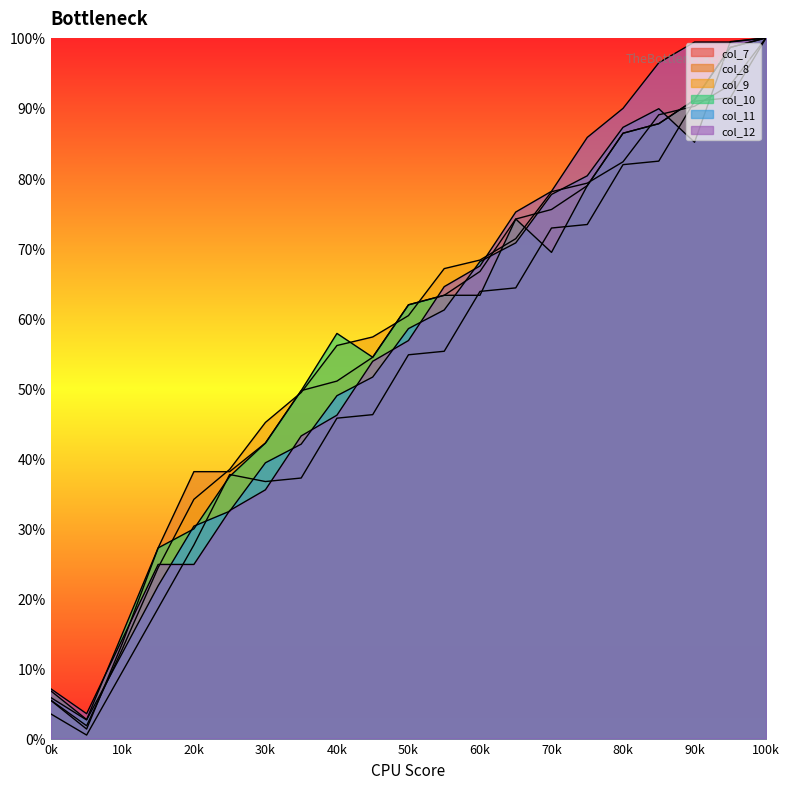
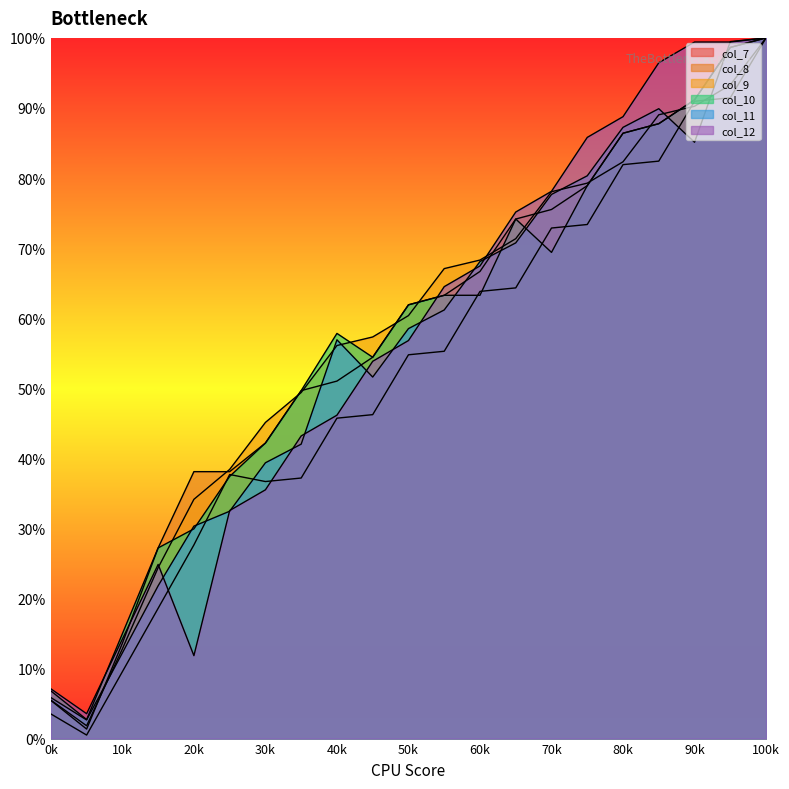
  {
    "col_10": {
      "10k": "15%",
      "20k": "30%",
      "40k": "58%",
      "60k": "63%",
      "70k": "69%"
    },
    "col_11": {
      "10k": "12%",
      "20k": "30%",
      "30k": "39%",
-     "40k": "49%",
+     "40k": "57%",
      "50k": "59%",
      "70k": "78%",
      "80k": "87%",
      "90k": "85%"
    },
    "col_12": {
      "10k": "14%",
-     "20k": "25%",
+     "20k": "12%",
      "30k": "36%",
      "40k": "46%",
      "50k": "57%",
      "60k": "67%",
-     "80k": "90%",
+     "80k": "89%",
      "90k": "99%"
    }
  }
